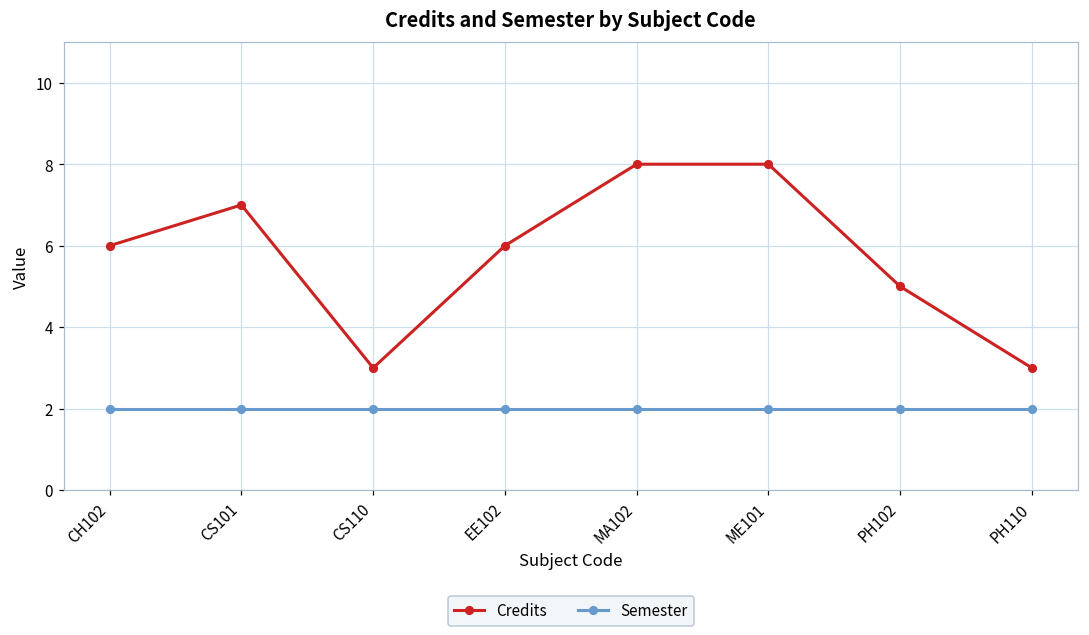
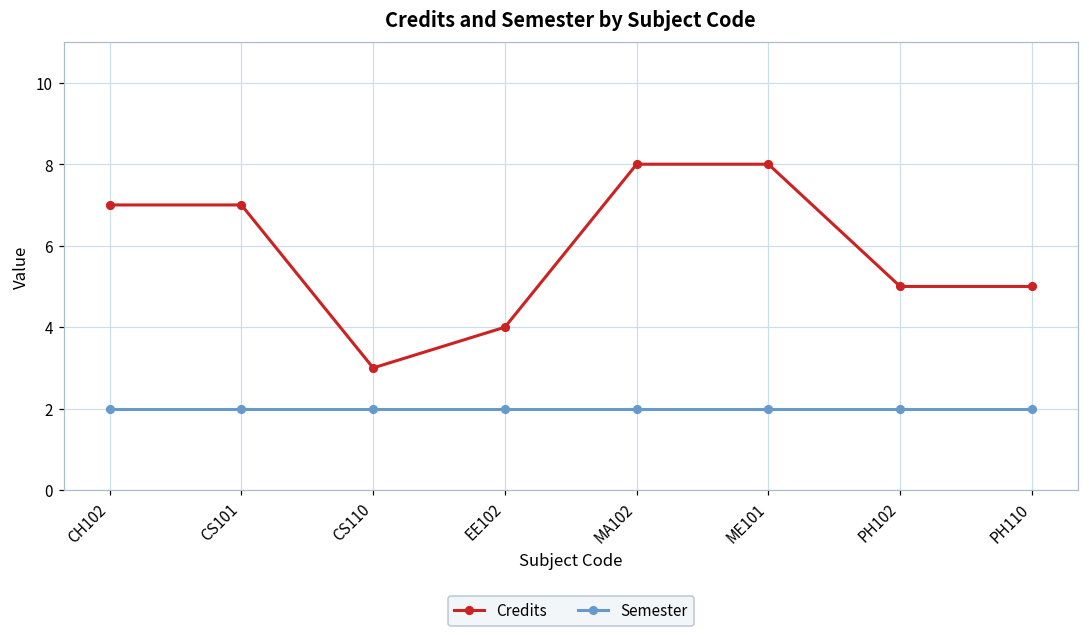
  {
    "Credits": {
-     "CH102": 6,
+     "CH102": 7,
      "CS101": 7,
      "CS110": 3,
-     "EE102": 6,
+     "EE102": 4,
      "MA102": 8,
      "ME101": 8,
      "PH102": 5,
-     "PH110": 3
+     "PH110": 5
    },
    "Semester": {
      "CH102": 2,
      "CS101": 2,
      "CS110": 2,
      "EE102": 2,
      "MA102": 2,
      "ME101": 2,
      "PH102": 2,
      "PH110": 2
    }
  }
